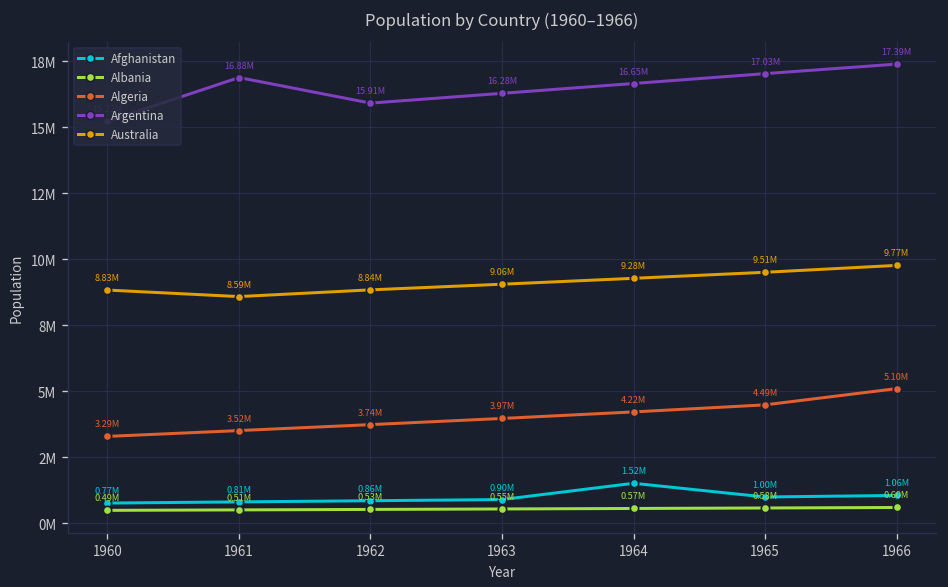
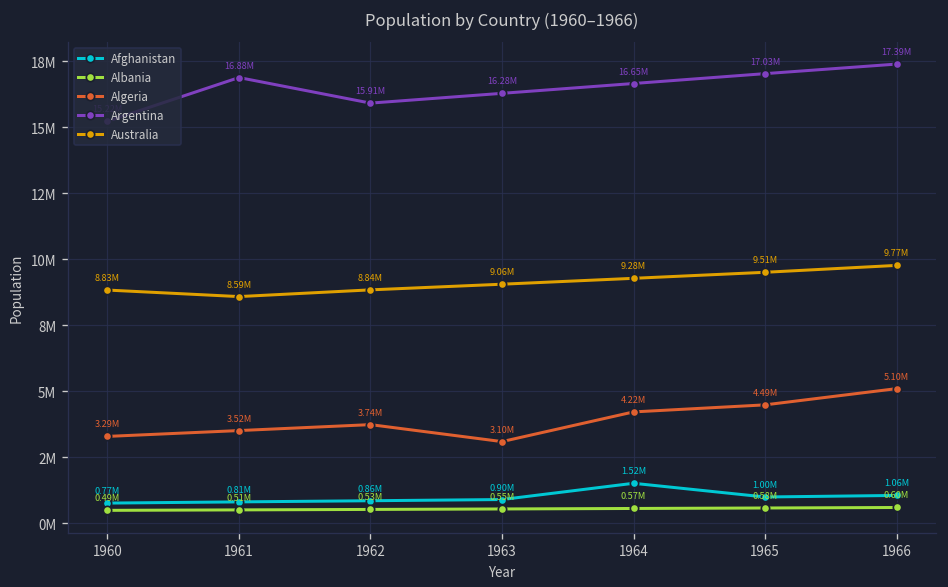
  {
    "Afghanistan": {
      "1962": "0.86M",
      "1963": "0.90M",
      "1964": "1.52M",
      "1965": "1.00M",
      "1966": "1.06M"
    },
    "Albania": {
      "1964": "0.57M"
    },
    "Algeria": {
      "1960": "3.29M",
      "1961": "3.52M",
      "1962": "3.74M",
-     "1963": "3.97M",
+     "1963": "3.10M",
      "1964": "4.22M",
      "1965": "4.49M",
      "1966": "5.10M"
    },
    "Argentina": {
      "1961": "16.88M",
      "1962": "15.91M",
      "1963": "16.28M",
      "1964": "16.65M",
      "1965": "17.03M",
      "1966": "17.39M"
    },
    "Australia": {
      "1960": "8.83M",
      "1961": "8.59M",
      "1962": "8.84M",
      "1963": "9.06M",
      "1964": "9.28M",
      "1965": "9.51M",
      "1966": "9.77M"
    }
  }
